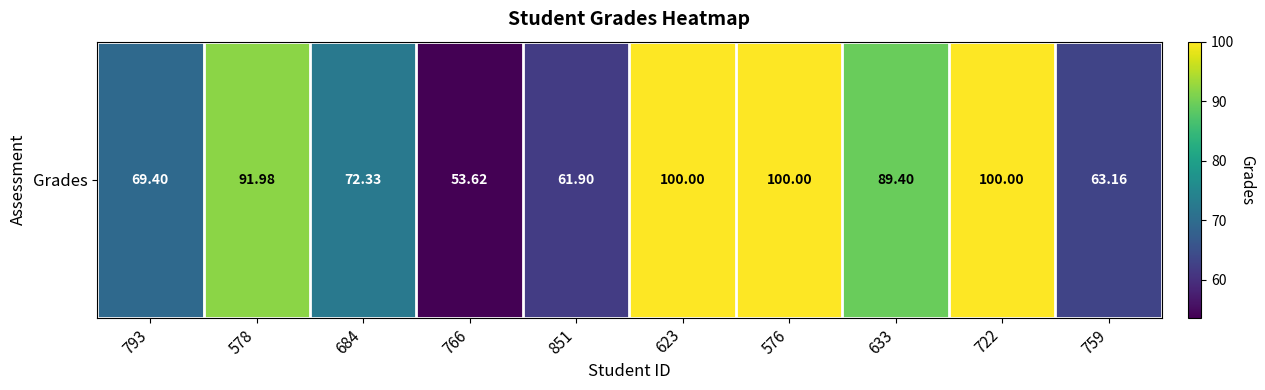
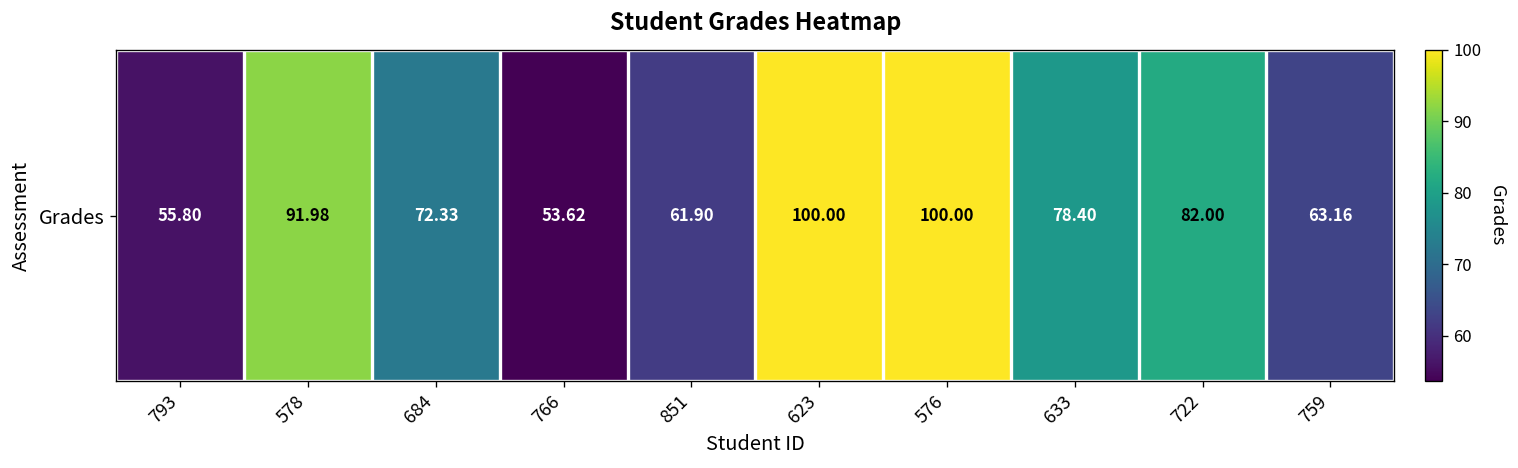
  {
    "Grades": {
-     "793": 69.40,
+     "793": 55.80,
      "578": 91.98,
      "684": 72.33,
      "766": 53.62,
      "851": 61.90,
      "623": 100.00,
      "576": 100.00,
-     "633": 89.40,
-     "722": 100.00,
+     "633": 78.40,
+     "722": 82.00,
      "759": 63.16
    }
  }
